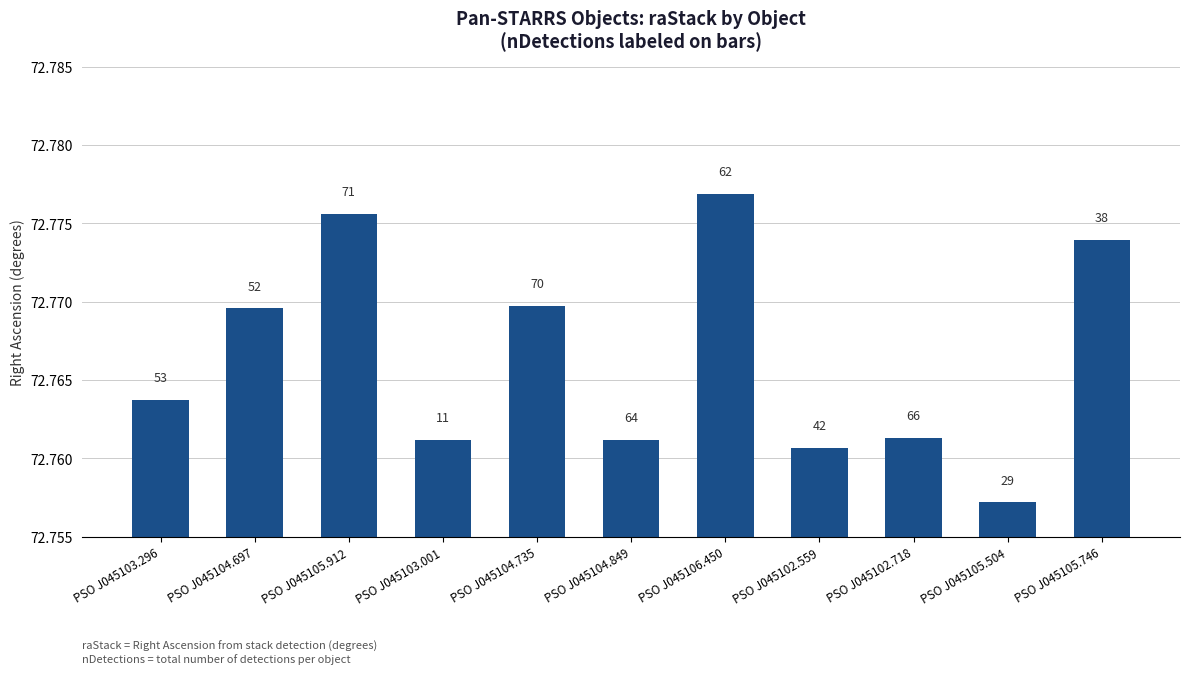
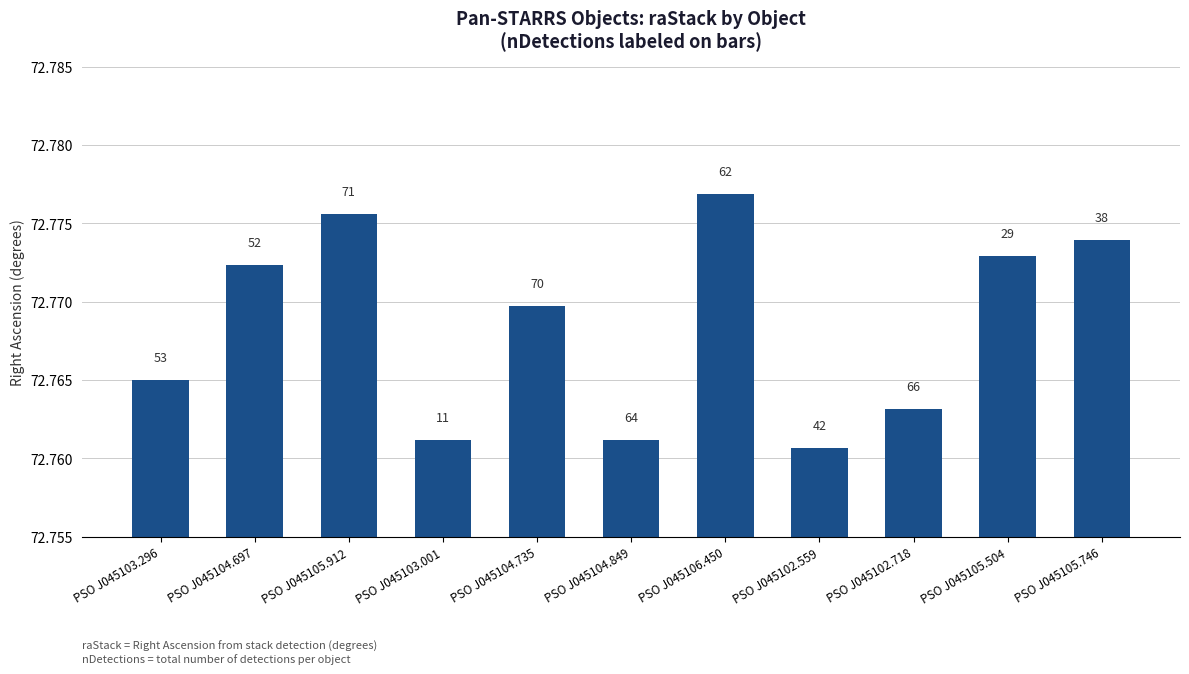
  {
-   "PSO J045103.296": 72.7637,
-   "PSO J045104.697": 72.7696,
-   "PSO J045102.718": 72.7613,
-   "PSO J045105.504": 72.7572
+   "PSO J045103.296": 72.7650,
+   "PSO J045104.697": 72.7724,
+   "PSO J045102.718": 72.7632,
+   "PSO J045105.504": 72.7729
  }
